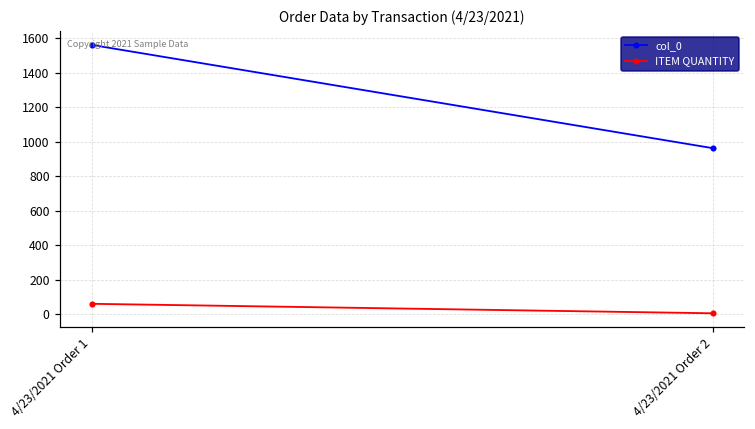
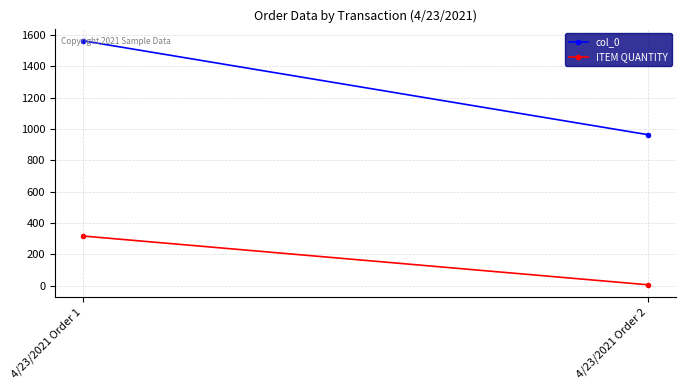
  {
    "col_0": {
      "4/23/2021 Order 2": 960
    },
    "ITEM QUANTITY": {
-     "4/23/2021 Order 1": 60,
+     "4/23/2021 Order 1": 320,
      "4/23/2021 Order 2": 10
    }
  }
